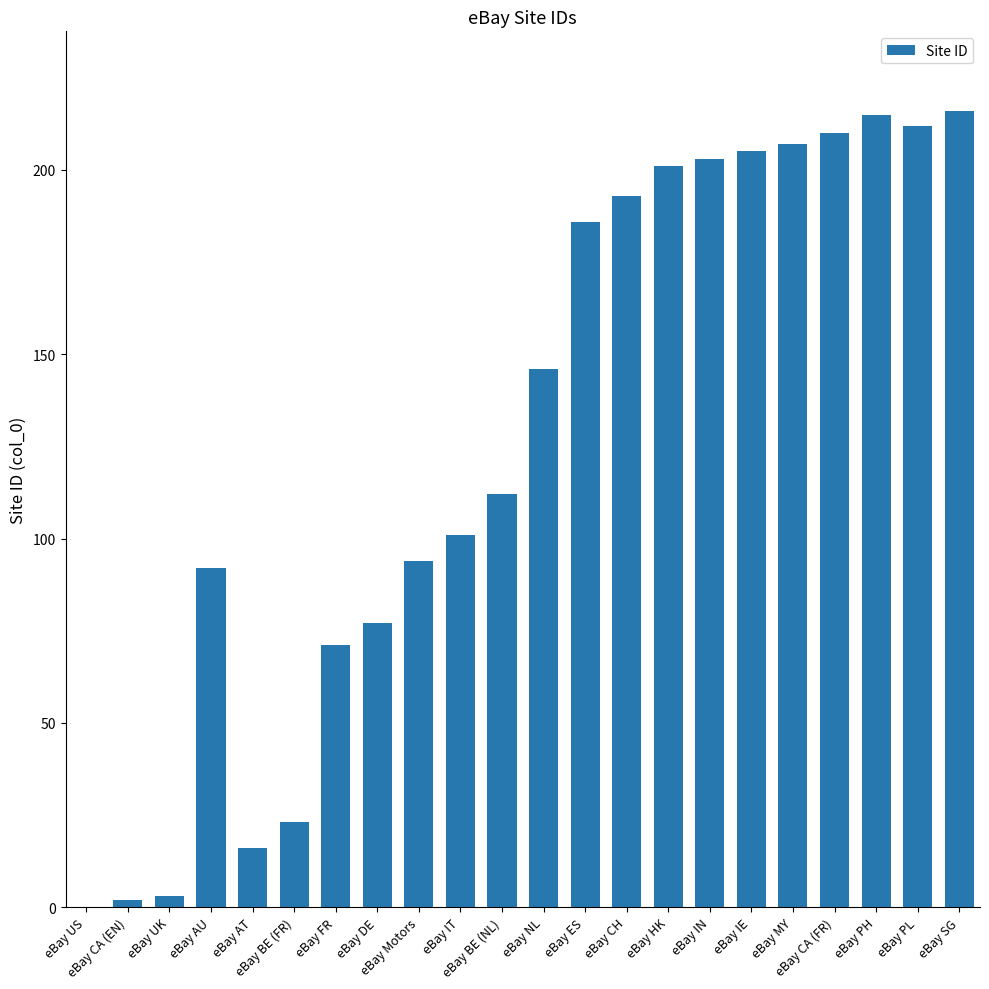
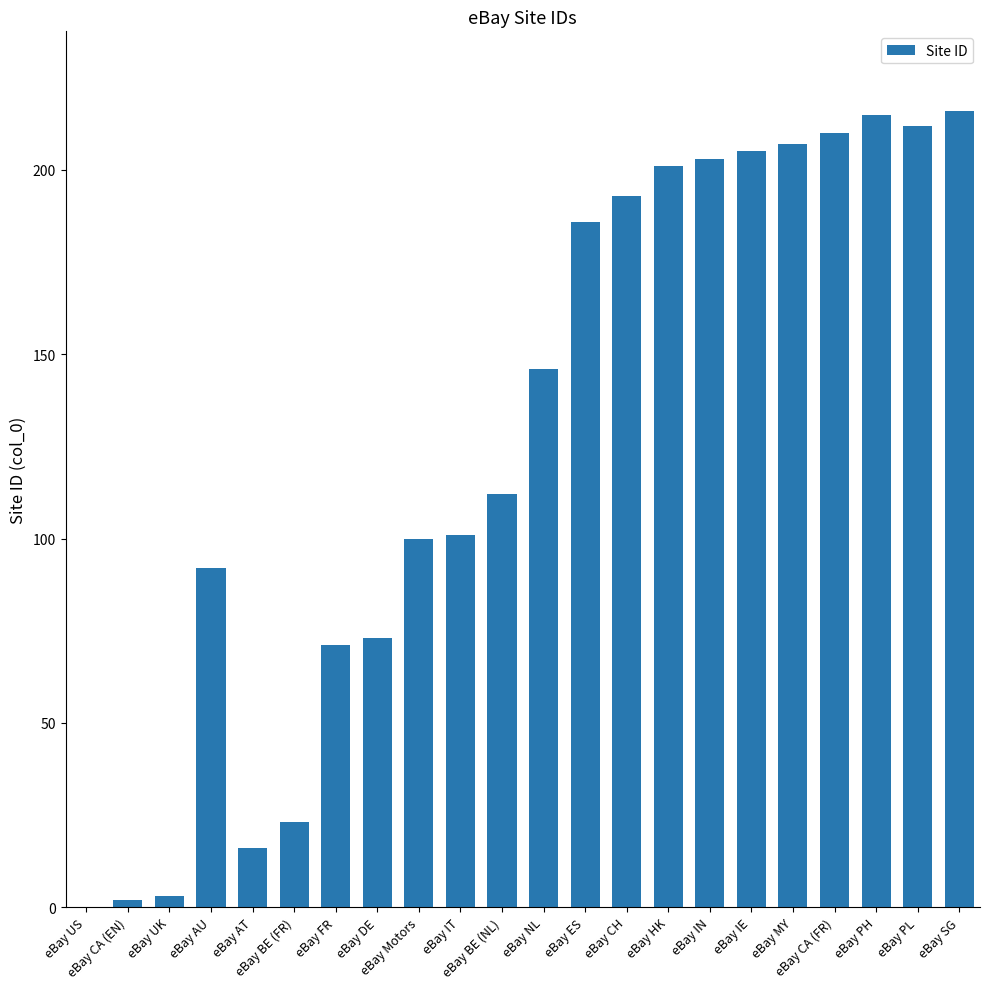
  {
    "eBay US": 0,
    "eBay CA (EN)": 2,
    "eBay UK": 3,
    "eBay AU": 92,
    "eBay AT": 16,
    "eBay BE (FR)": 23,
    "eBay FR": 71,
-   "eBay DE": 77,
-   "eBay Motors": 94,
+   "eBay DE": 73,
+   "eBay Motors": 100,
    "eBay IT": 101,
    "eBay BE (NL)": 112,
    "eBay NL": 146,
    "eBay ES": 186,
    "eBay CH": 193,
    "eBay HK": 201,
    "eBay IN": 203,
    "eBay IE": 205,
    "eBay MY": 207,
    "eBay CA (FR)": 210,
    "eBay PH": 215,
    "eBay PL": 212,
    "eBay SG": 216
  }
